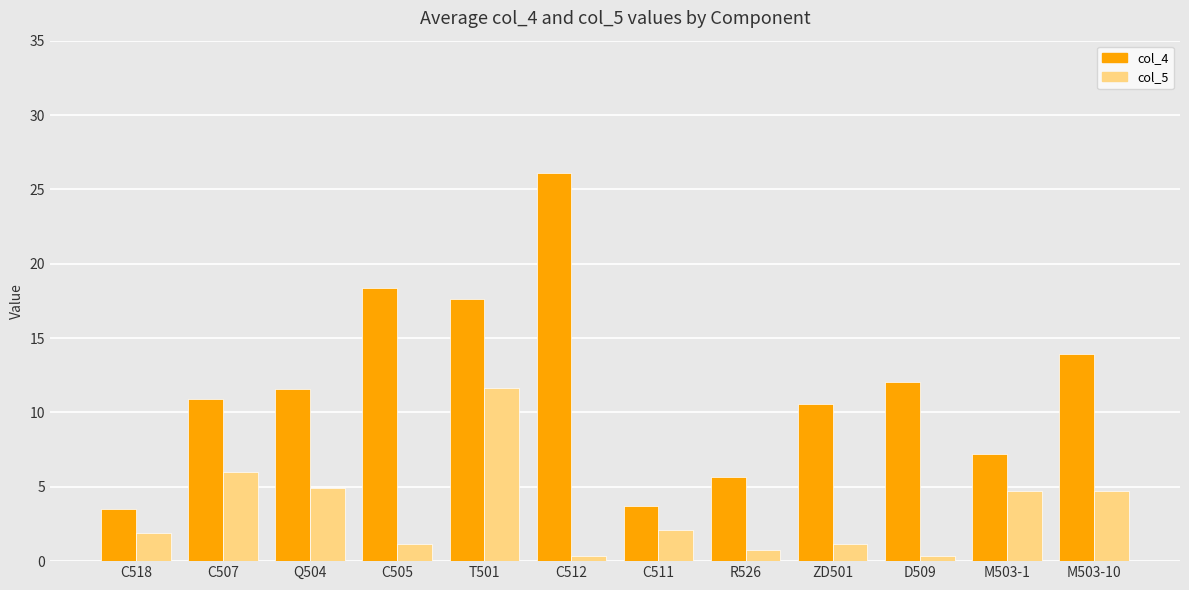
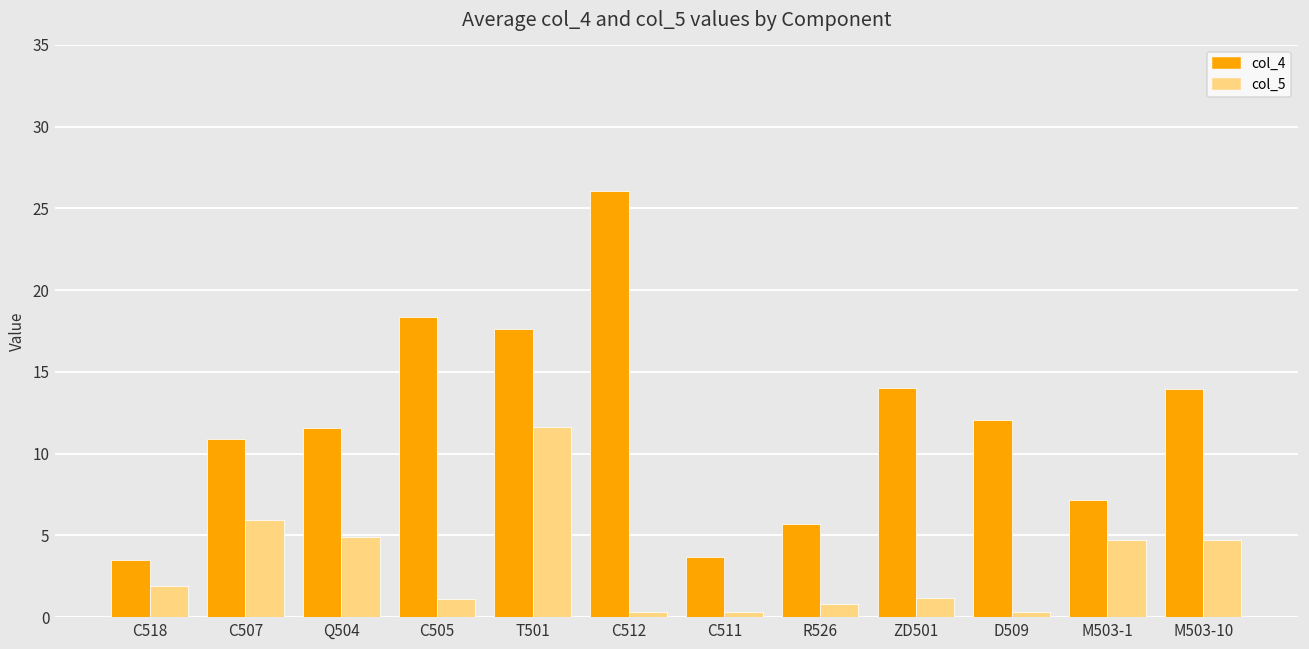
  {
    "col_4": {
      "C518": 3.5,
      "C507": 10.9,
      "Q504": 11.6,
      "C505": 18.4,
      "T501": 17.6,
      "C512": 26.1,
      "C511": 3.7,
      "R526": 5.7,
-     "ZD501": 10.6,
+     "ZD501": 14.0,
      "D509": 12.1,
      "M503-1": 7.2,
      "M503-10": 13.9
    },
    "col_5": {
      "C518": 1.9,
      "C507": 6.0,
      "Q504": 4.9,
      "C505": 1.1,
      "T501": 11.7,
      "C512": 0.3,
-     "C511": 2.1,
+     "C511": 0.3,
      "R526": 0.8,
      "ZD501": 1.2,
      "D509": 0.3,
      "M503-1": 4.7,
      "M503-10": 4.7
    }
  }
